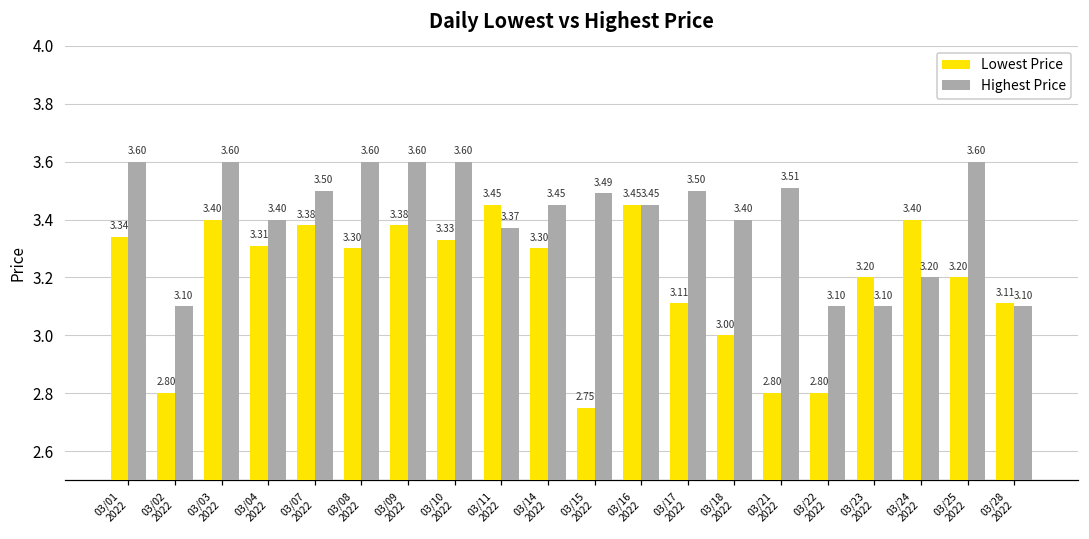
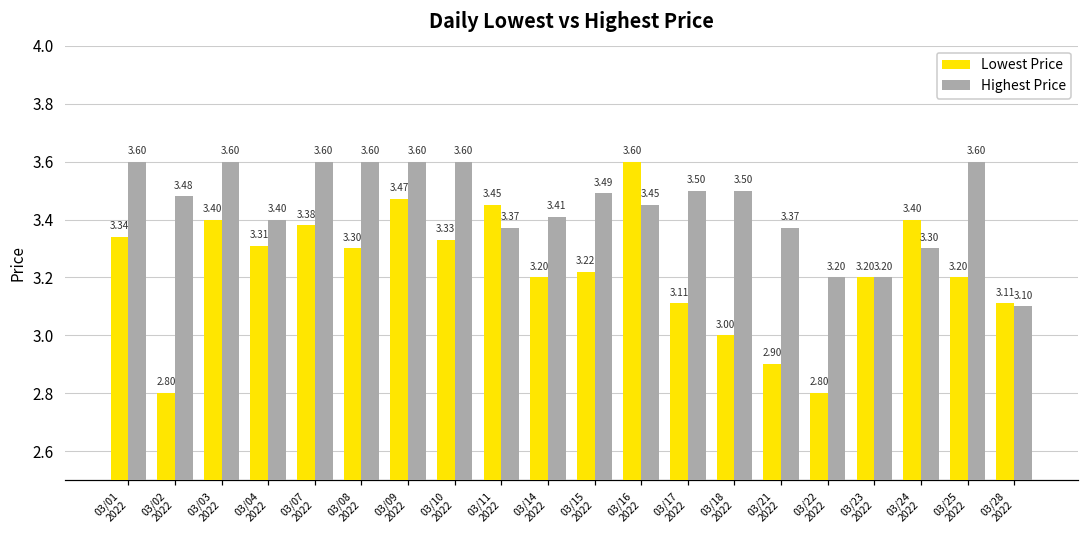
  {
    "Lowest Price": {
      "03/01 2022": 3.34,
      "03/02 2022": 2.80,
      "03/03 2022": 3.40,
      "03/04 2022": 3.31,
      "03/07 2022": 3.38,
      "03/08 2022": 3.30,
-     "03/09 2022": 3.38,
+     "03/09 2022": 3.47,
      "03/10 2022": 3.33,
      "03/11 2022": 3.45,
-     "03/14 2022": 3.30,
-     "03/15 2022": 2.75,
-     "03/16 2022": 3.45,
+     "03/14 2022": 3.20,
+     "03/15 2022": 3.22,
+     "03/16 2022": 3.60,
      "03/17 2022": 3.11,
      "03/18 2022": 3.00,
-     "03/21 2022": 2.80,
+     "03/21 2022": 2.90,
      "03/22 2022": 2.80,
      "03/23 2022": 3.20,
      "03/24 2022": 3.40,
      "03/25 2022": 3.20,
      "03/28 2022": 3.11
    },
    "Highest Price": {
      "03/01 2022": 3.60,
-     "03/02 2022": 3.10,
+     "03/02 2022": 3.48,
      "03/03 2022": 3.60,
      "03/04 2022": 3.40,
-     "03/07 2022": 3.50,
+     "03/07 2022": 3.60,
      "03/08 2022": 3.60,
      "03/09 2022": 3.60,
      "03/10 2022": 3.60,
      "03/11 2022": 3.37,
-     "03/14 2022": 3.45,
+     "03/14 2022": 3.41,
      "03/15 2022": 3.49,
      "03/16 2022": 3.45,
      "03/17 2022": 3.50,
-     "03/18 2022": 3.40,
-     "03/21 2022": 3.51,
-     "03/22 2022": 3.10,
-     "03/23 2022": 3.10,
-     "03/24 2022": 3.20,
+     "03/18 2022": 3.50,
+     "03/21 2022": 3.37,
+     "03/22 2022": 3.20,
+     "03/23 2022": 3.20,
+     "03/24 2022": 3.30,
      "03/25 2022": 3.60,
      "03/28 2022": 3.10
    }
  }
